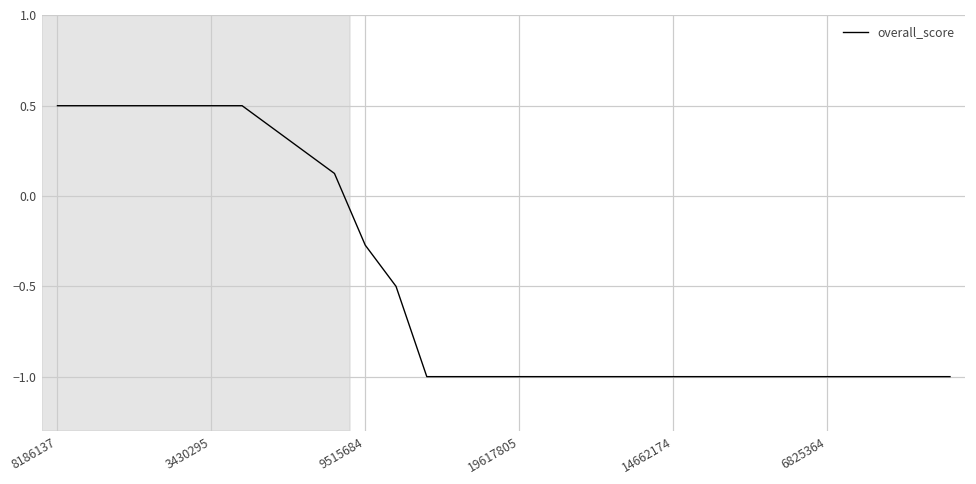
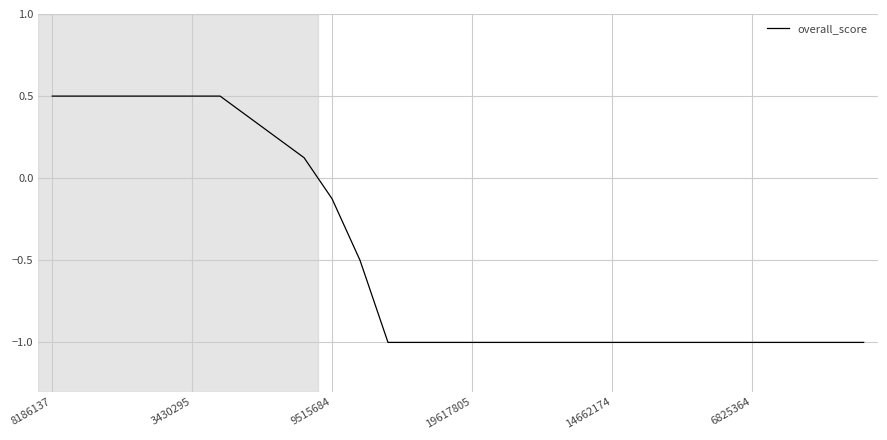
  {
    "8186137": 0.50,
-   "9515684": -0.27,
+   "9515684": -0.13,
    "19617805": -1.00,
    "14662174": -1.00,
    "6825364": -1.00
  }
